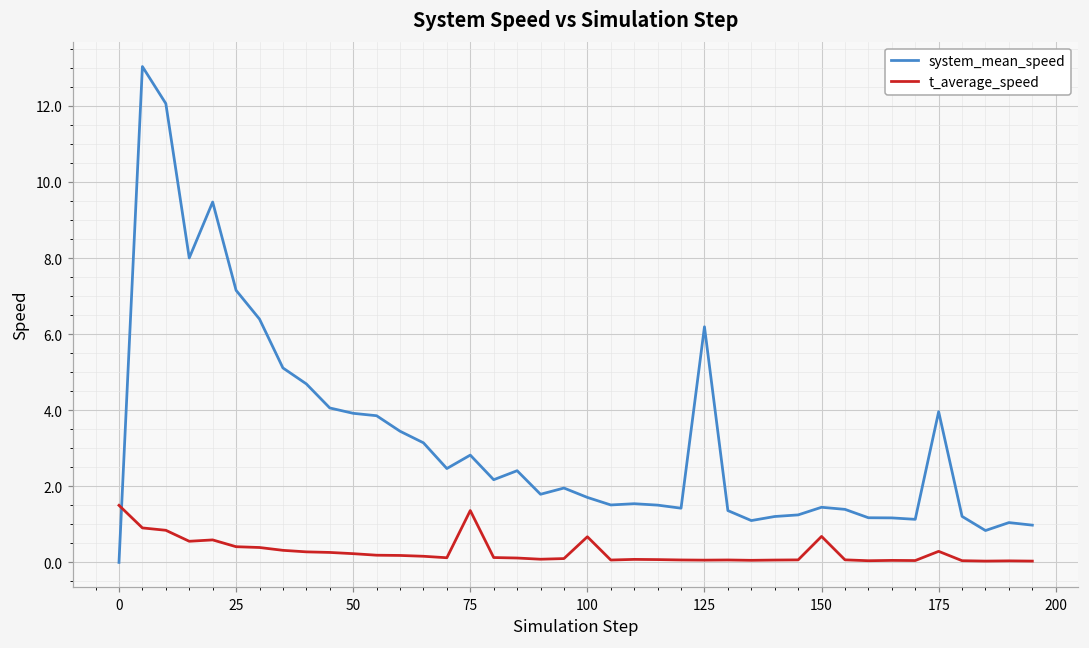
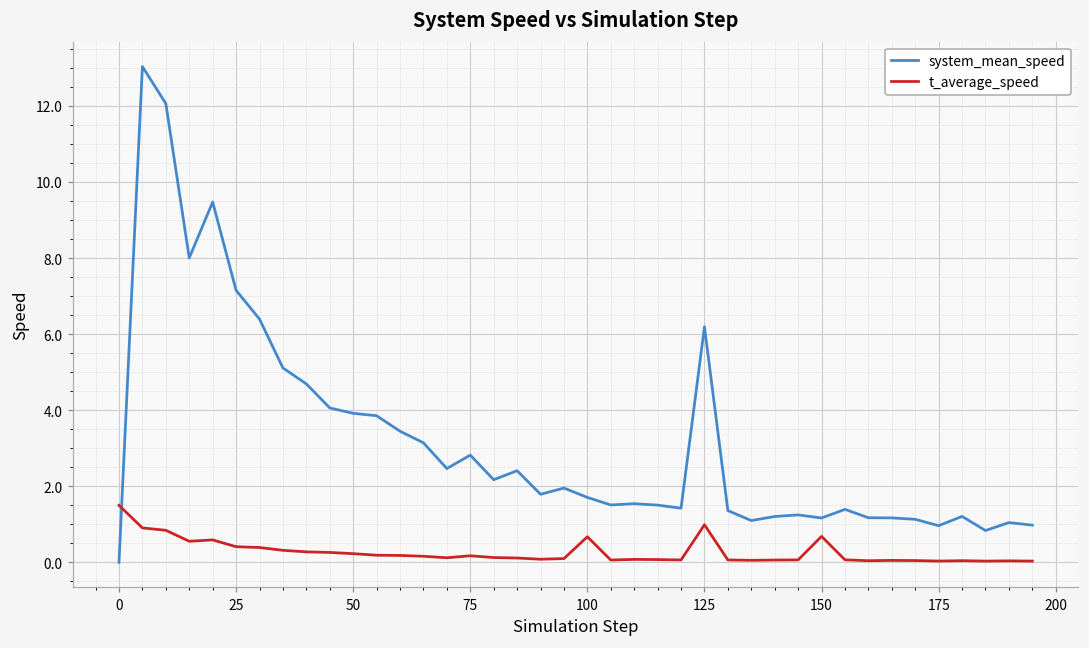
  {
    "system_mean_speed": {
      "0": 0.0,
      "25": 7.2,
      "50": 3.9,
      "75": 2.8,
      "100": 1.7,
      "125": 6.2,
-     "150": 1.4,
-     "175": 4.0
+     "150": 1.2,
+     "175": 1.0
    },
    "t_average_speed": {
      "0": 1.5,
      "25": 0.4,
      "50": 0.2,
-     "75": 1.4,
+     "75": 0.2,
      "100": 0.7,
-     "125": 0.1,
+     "125": 1.0,
      "150": 0.7,
-     "175": 0.3
+     "175": 0.0
    }
  }
